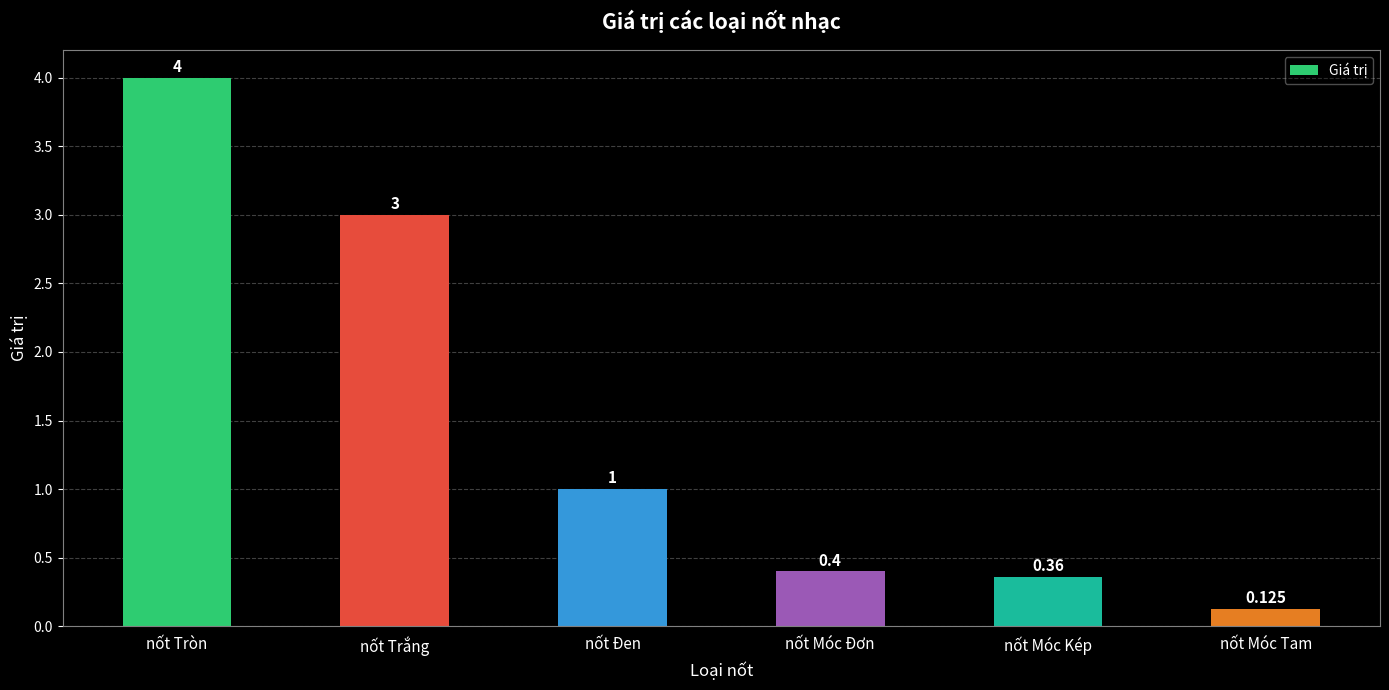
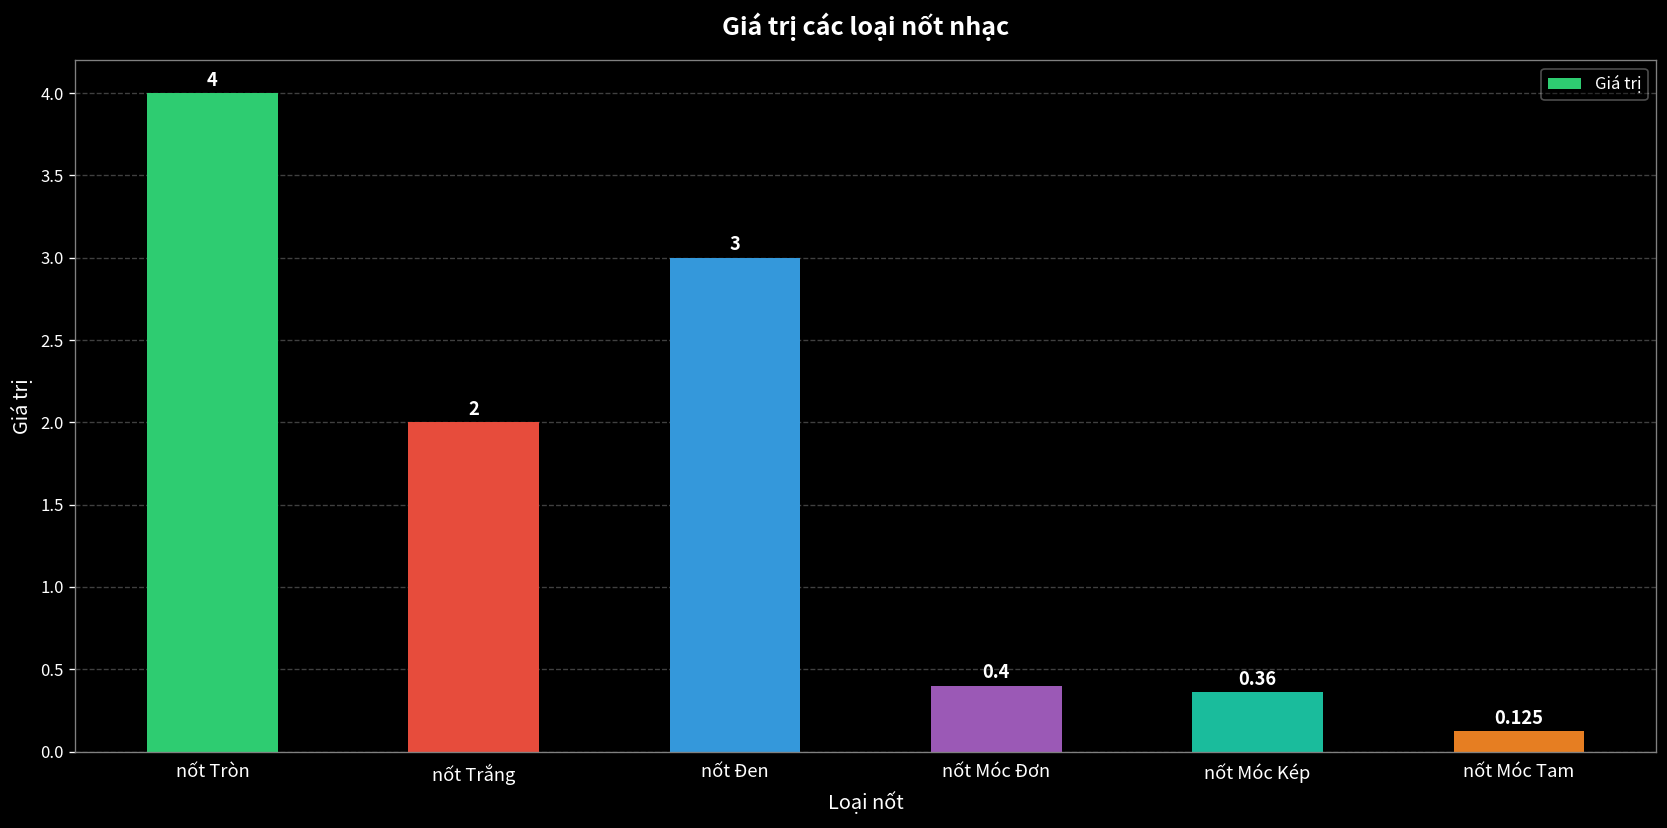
  {
    "nốt Tròn": 4,
-   "nốt Trắng": 3,
-   "nốt Đen": 1,
+   "nốt Trắng": 2,
+   "nốt Đen": 3,
    "nốt Móc Đơn": 0.4,
    "nốt Móc Kép": 0.36,
    "nốt Móc Tam": 0.125
  }
